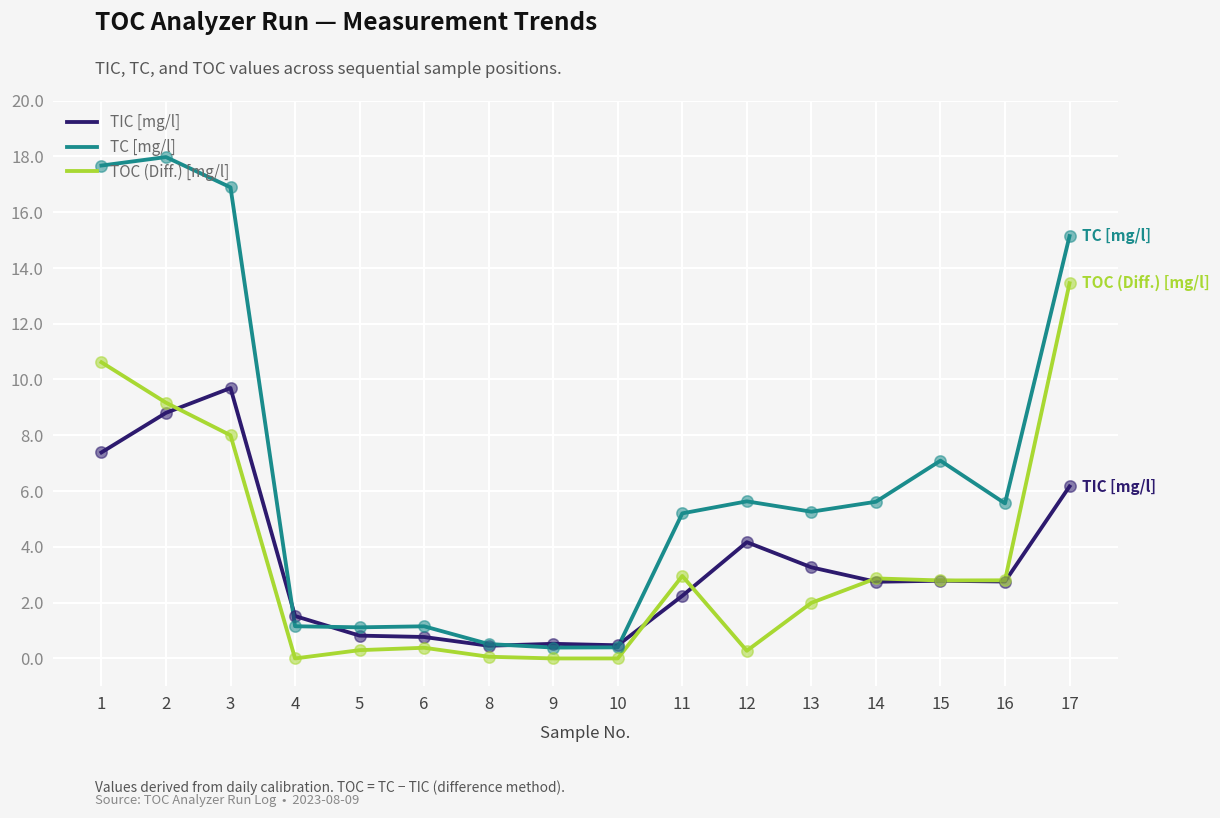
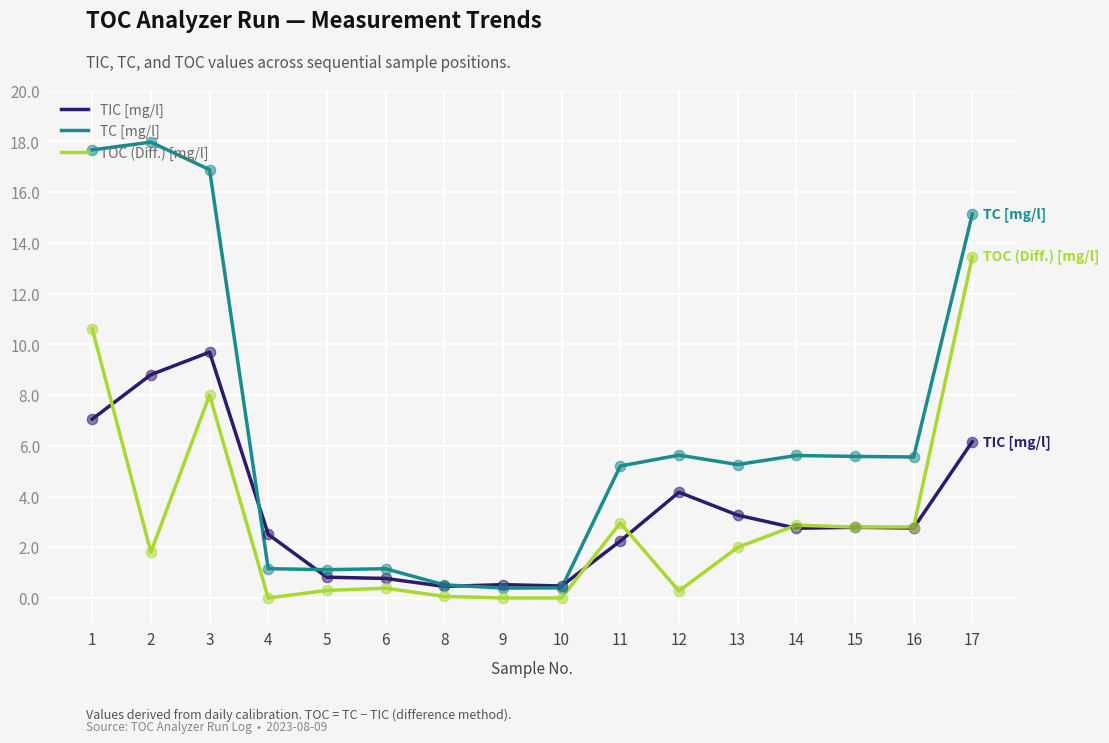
  {
    "TIC [mg/l]": {
-     "1": 7.4,
+     "1": 7.1,
      "2": 8.8,
      "3": 9.7,
-     "4": 1.5,
+     "4": 2.5,
      "5": 0.8,
      "6": 0.8,
      "9": 0.5,
      "11": 2.2,
      "12": 4.2,
      "13": 3.3,
      "14": 2.7,
      "17": 6.2
    },
    "TC [mg/l]": {
      "1": 17.7,
      "2": 18.0,
      "3": 16.9,
      "4": 1.2,
      "5": 1.1,
      "6": 1.2,
      "9": 0.4,
      "11": 5.2,
      "12": 5.6,
      "13": 5.3,
      "14": 5.6,
-     "15": 7.1,
+     "15": 5.6,
      "16": 5.6,
      "17": 15.1
    },
    "TOC (Diff.) [mg/l]": {
      "1": 10.6,
-     "2": 9.2,
+     "2": 1.8,
      "3": 8.0,
      "4": 0.0,
      "5": 0.3,
      "6": 0.4,
      "8": 0.1,
      "9": 0.0,
      "10": 0.0,
      "11": 3.0,
      "12": 0.3,
      "13": 2.0,
      "14": 2.9,
      "17": 13.5
    }
  }
